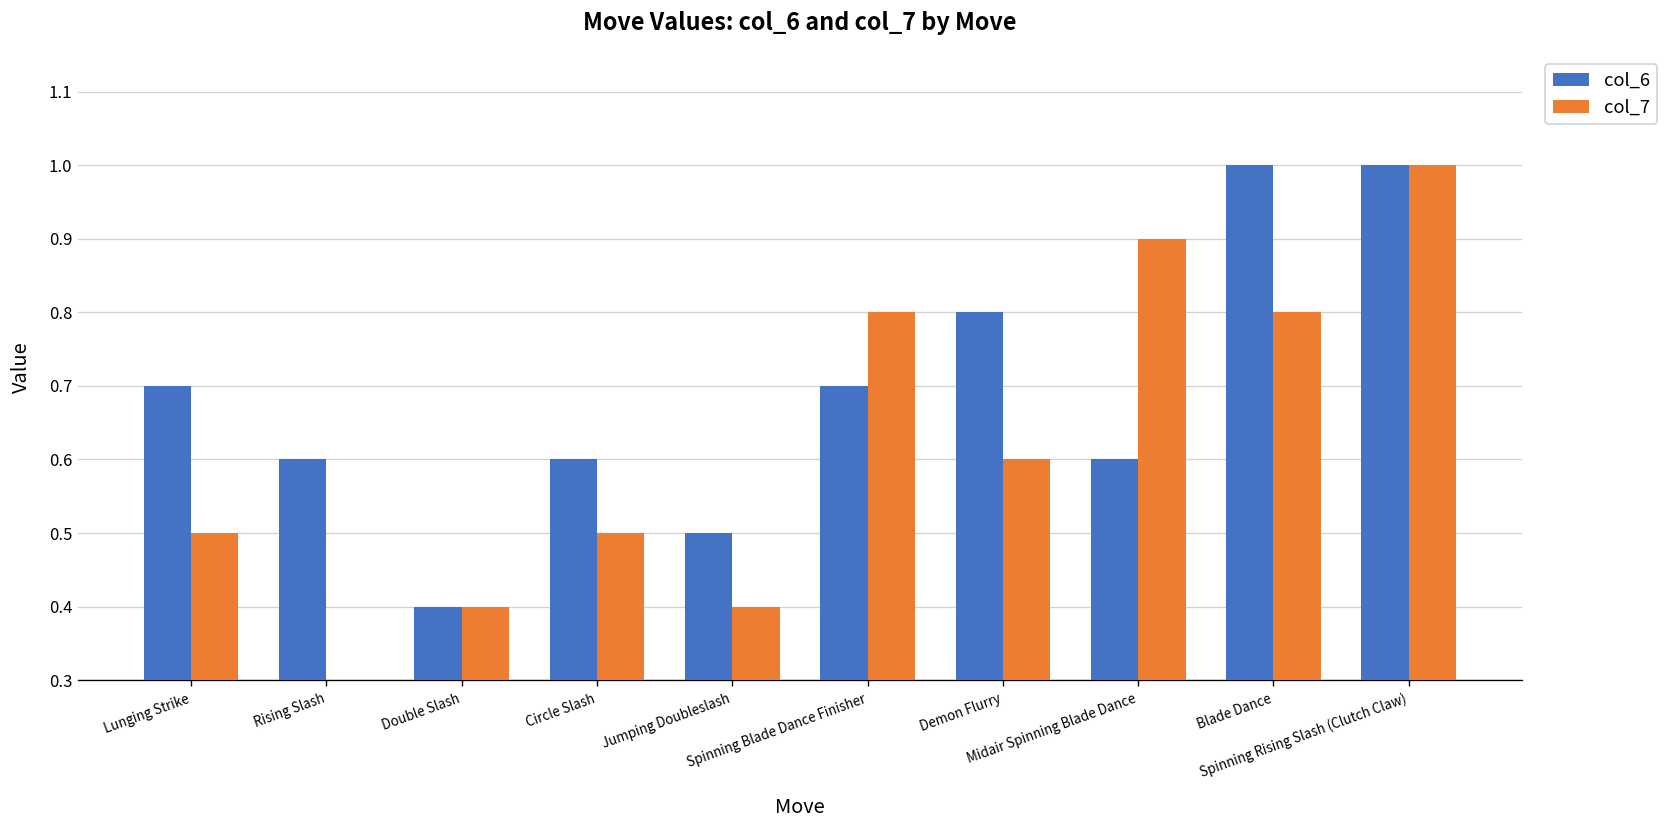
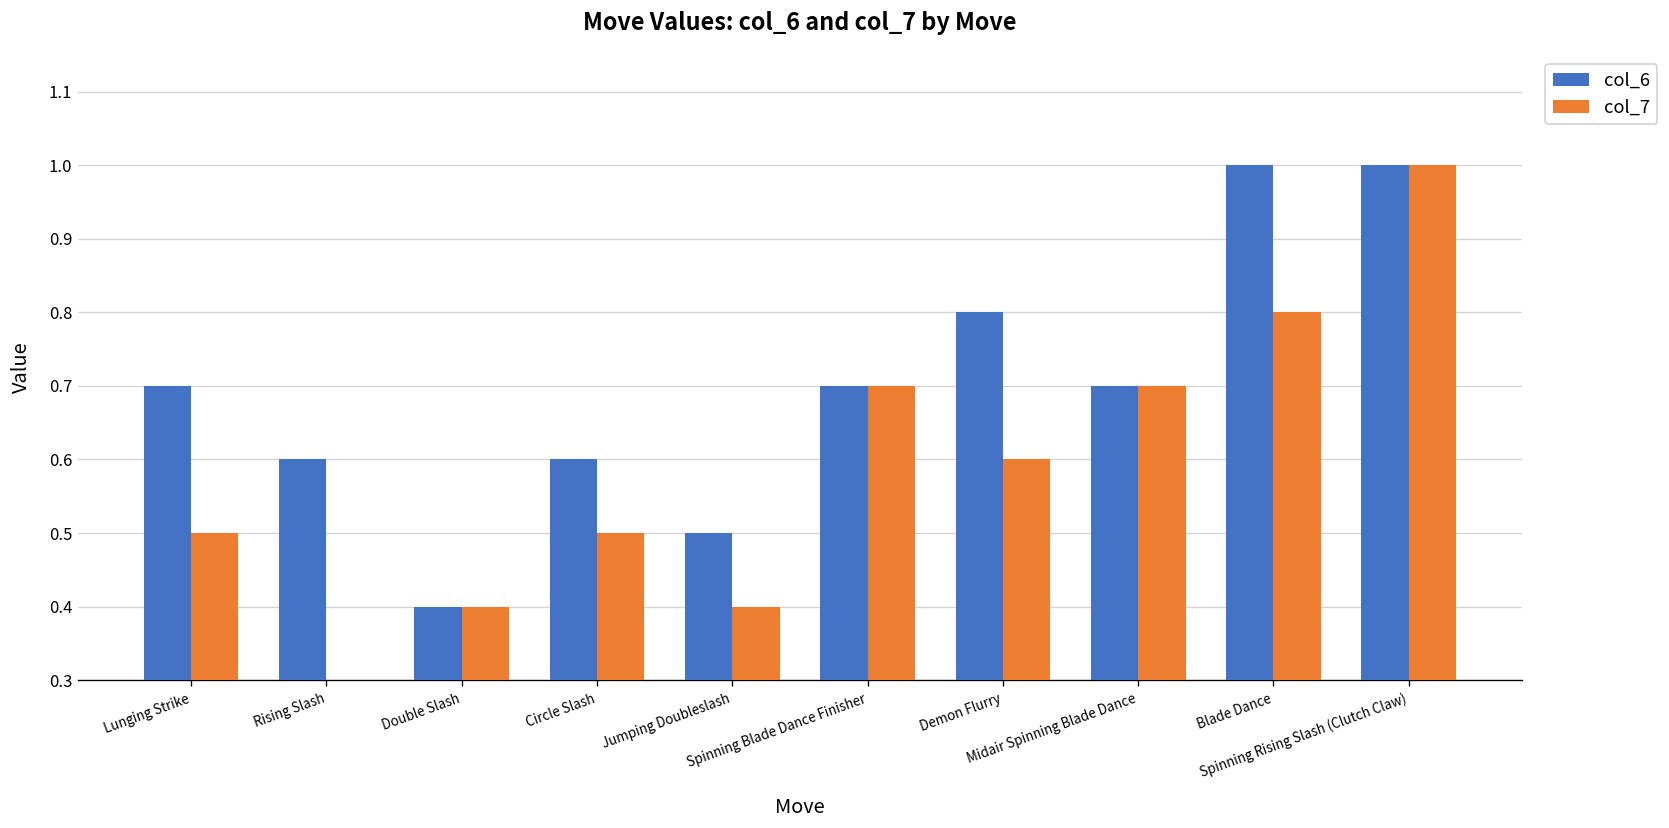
  {
    "col_6": {
      "Lunging Strike": 0.7,
      "Rising Slash": 0.6,
      "Double Slash": 0.4,
      "Circle Slash": 0.6,
      "Jumping Doubleslash": 0.5,
      "Spinning Blade Dance Finisher": 0.7,
      "Demon Flurry": 0.8,
-     "Midair Spinning Blade Dance": 0.6,
+     "Midair Spinning Blade Dance": 0.7,
      "Blade Dance": 1.0,
      "Spinning Rising Slash (Clutch Claw)": 1.0
    },
    "col_7": {
      "Lunging Strike": 0.5,
      "Rising Slash": 0.3,
      "Double Slash": 0.4,
      "Circle Slash": 0.5,
      "Jumping Doubleslash": 0.4,
-     "Spinning Blade Dance Finisher": 0.8,
+     "Spinning Blade Dance Finisher": 0.7,
      "Demon Flurry": 0.6,
-     "Midair Spinning Blade Dance": 0.9,
+     "Midair Spinning Blade Dance": 0.7,
      "Blade Dance": 0.8,
      "Spinning Rising Slash (Clutch Claw)": 1.0
    }
  }
